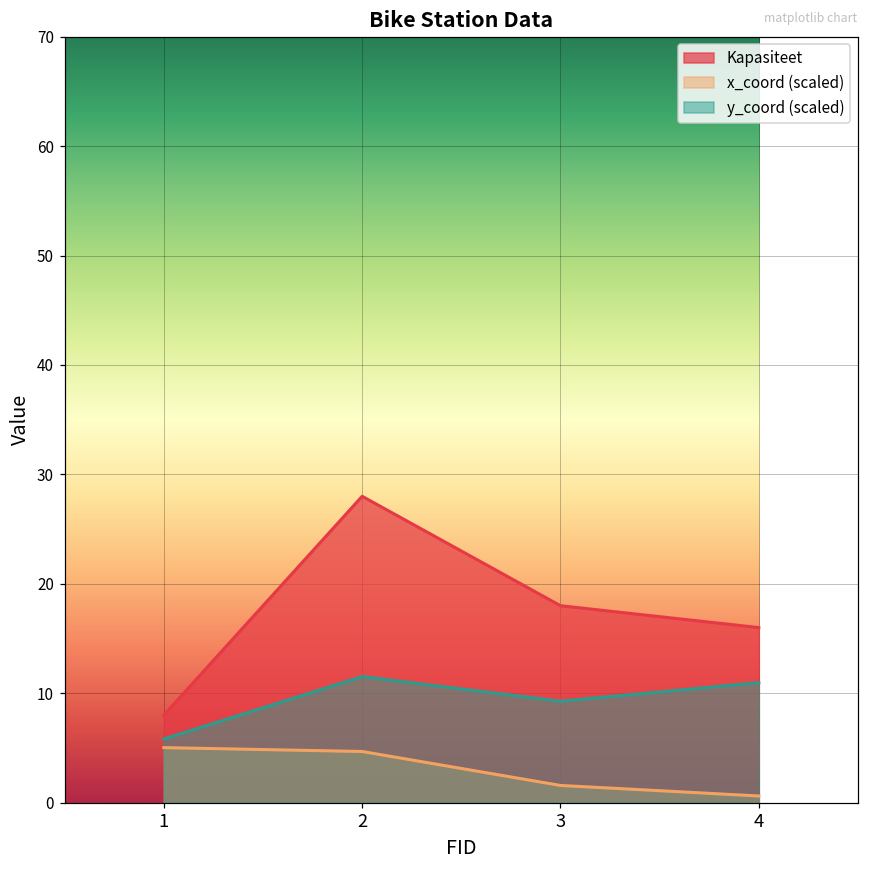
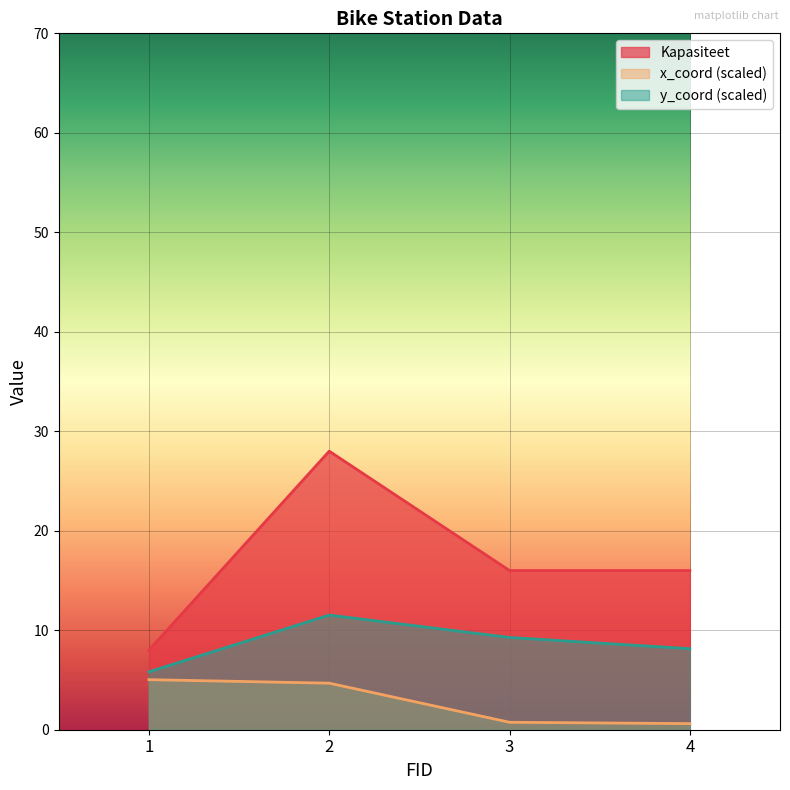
  {
    "Kapasiteet": {
      "1": 8,
      "2": 28,
-     "3": 18,
+     "3": 16,
      "4": 16
    },
    "x_coord (scaled)": {
      "1": 5,
      "2": 5,
-     "3": 2,
+     "3": 1,
      "4": 1
    },
    "y_coord (scaled)": {
      "1": 6,
      "2": 12,
      "3": 9,
-     "4": 11
+     "4": 8
    }
  }
